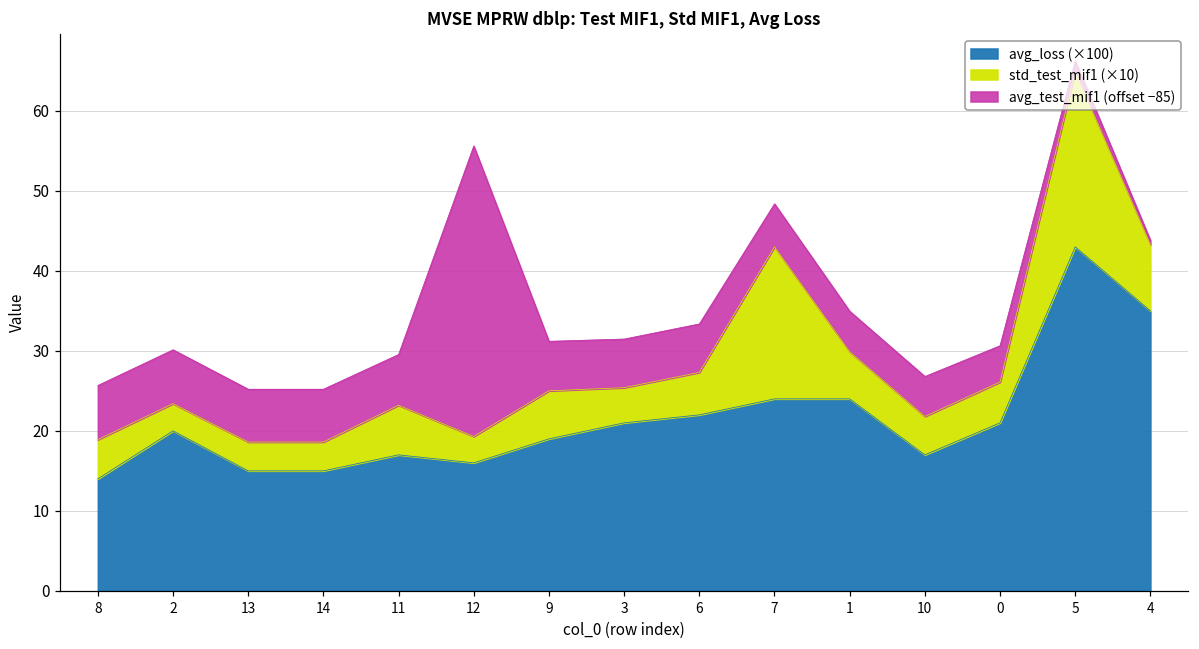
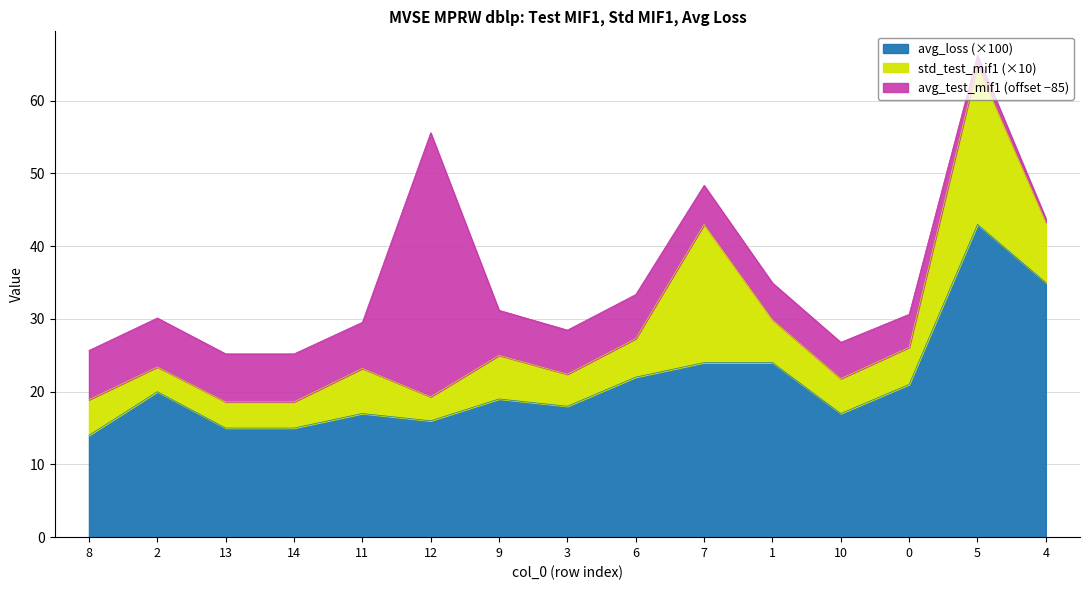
  {
    "avg_loss (×100)": {
      "8": 14,
      "2": 20,
      "13": 15,
      "14": 15,
      "11": 17,
      "12": 16,
      "9": 19,
-     "3": 21,
+     "3": 18,
      "6": 22,
      "7": 24,
      "1": 24,
      "10": 17,
      "0": 21,
      "5": 43,
      "4": 35
    },
    "std_test_mif1 (×10)": {
      "8": 5,
      "2": 3,
      "13": 4,
      "14": 4,
      "11": 6,
      "12": 3,
      "9": 6,
      "3": 4,
      "6": 5,
      "7": 19,
      "1": 6,
      "10": 5,
      "0": 5,
      "4": 8
    },
    "avg_test_mif1 (offset −85)": {
      "8": 7,
      "2": 7,
      "13": 7,
      "14": 7,
      "11": 6,
      "12": 36,
      "9": 6,
      "3": 6,
      "6": 6,
      "7": 5,
      "1": 5,
      "10": 5,
      "0": 5,
      "4": 1
    }
  }
